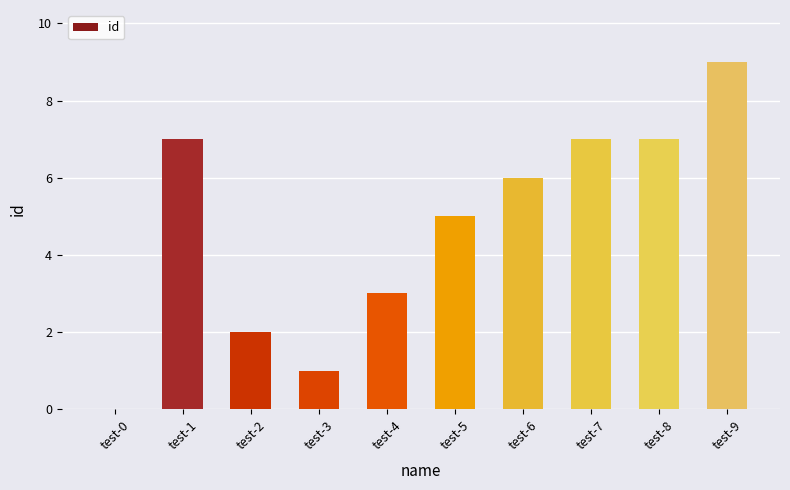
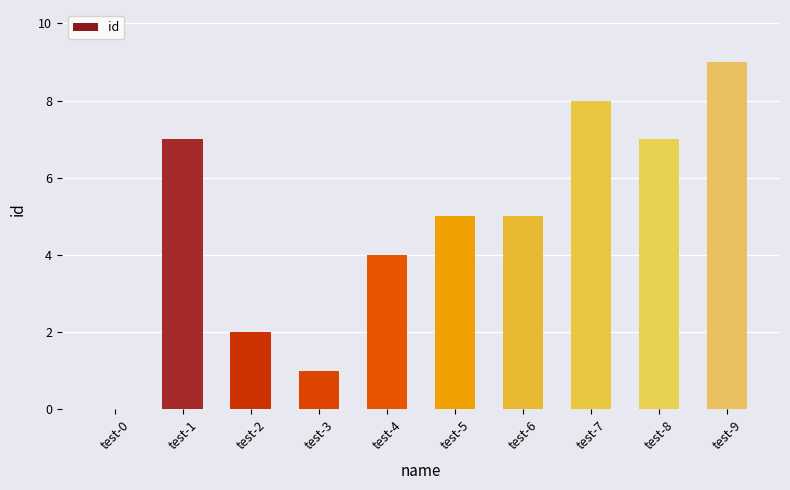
  {
    "test-0": 0,
    "test-1": 7,
    "test-2": 2,
    "test-3": 1,
-   "test-4": 3,
+   "test-4": 4,
    "test-5": 5,
-   "test-6": 6,
-   "test-7": 7,
+   "test-6": 5,
+   "test-7": 8,
    "test-8": 7,
    "test-9": 9
  }
